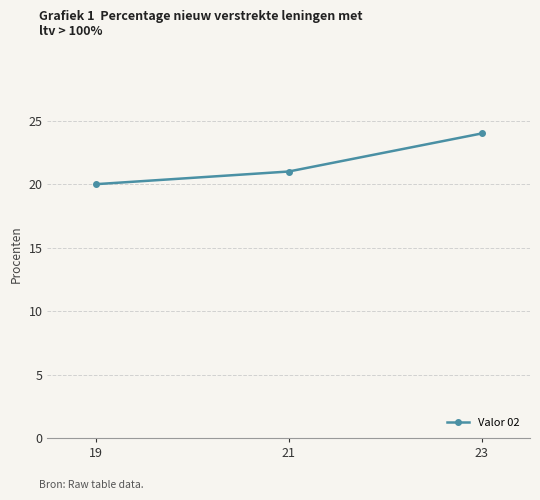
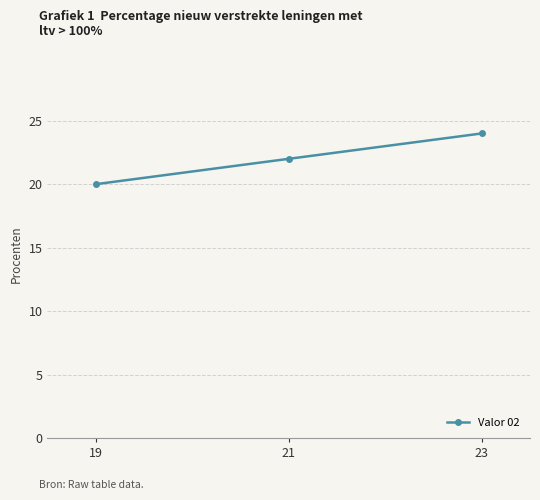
  {
    "19": 20,
-   "21": 21,
+   "21": 22,
    "23": 24
  }
